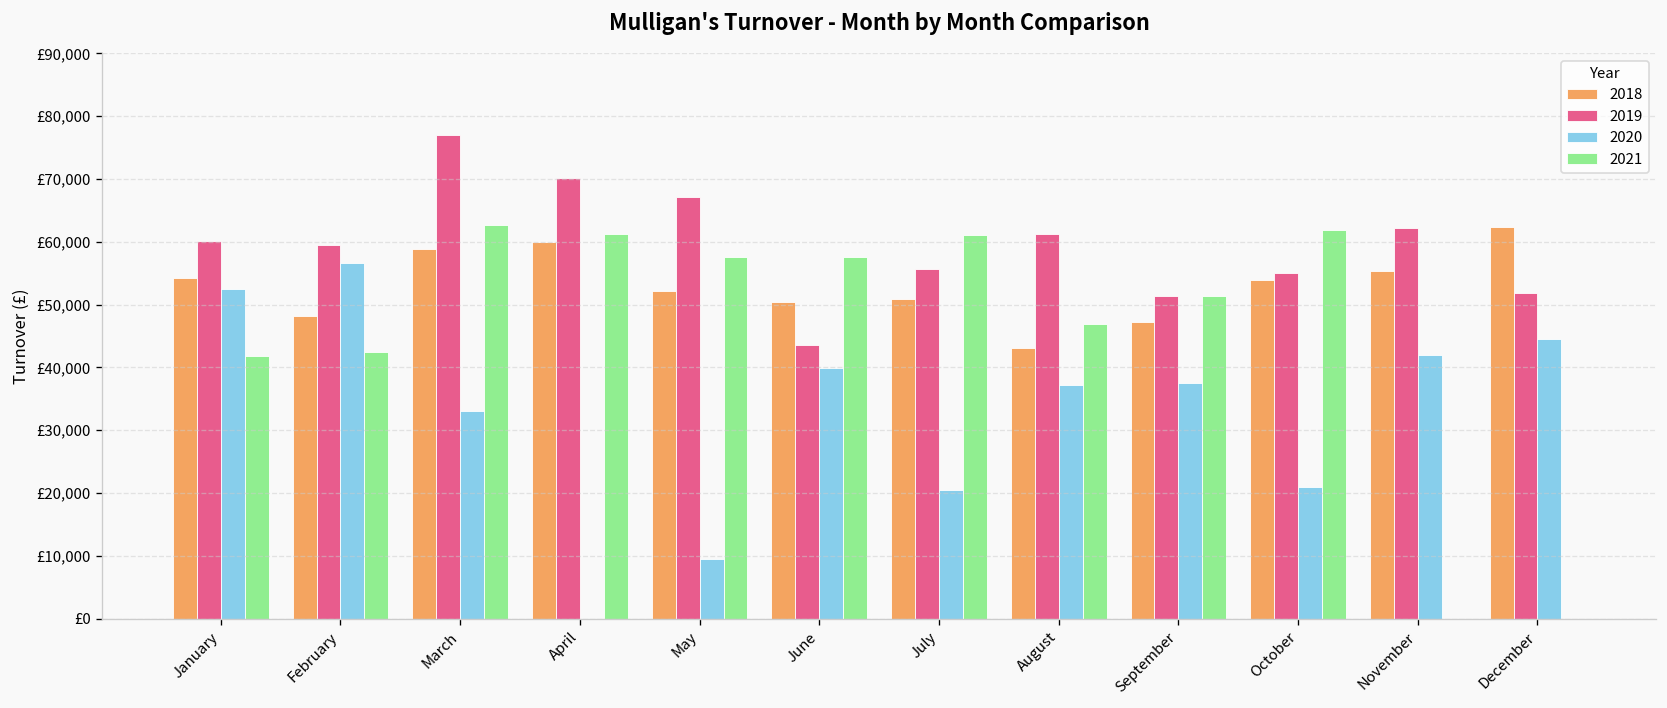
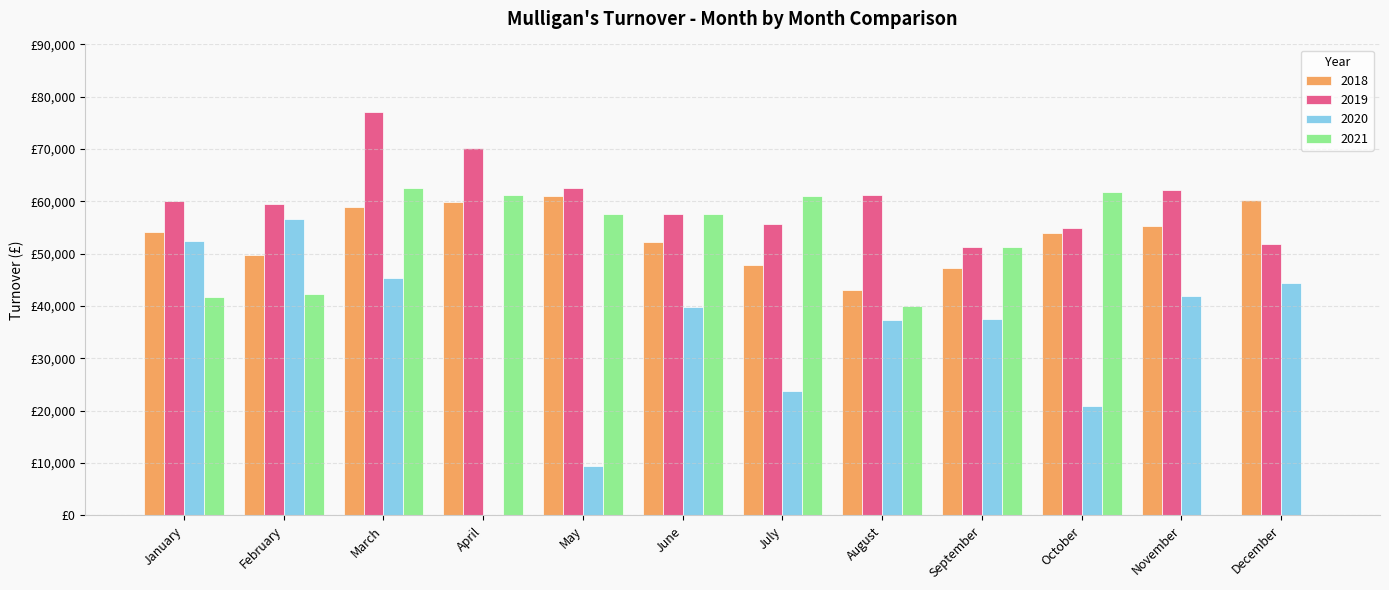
  {
    "2018": {
      "January": "£54,000",
-     "February": "£48,000",
+     "February": "£50,000",
      "March": "£59,000",
      "April": "£60,000",
-     "May": "£52,000",
-     "June": "£50,000",
-     "July": "£51,000",
+     "May": "£61,000",
+     "June": "£52,000",
+     "July": "£48,000",
      "August": "£43,000",
      "September": "£47,000",
      "October": "£54,000",
      "November": "£55,000",
-     "December": "£62,000"
+     "December": "£60,000"
    },
    "2019": {
      "January": "£60,000",
      "February": "£59,000",
      "March": "£77,000",
      "April": "£70,000",
-     "May": "£67,000",
-     "June": "£44,000",
+     "May": "£63,000",
+     "June": "£58,000",
      "July": "£56,000",
      "August": "£61,000",
      "September": "£51,000",
      "October": "£55,000",
      "November": "£62,000",
      "December": "£52,000"
    },
    "2020": {
      "January": "£53,000",
      "February": "£57,000",
-     "March": "£33,000",
+     "March": "£45,000",
      "April": "£0",
      "May": "£10,000",
      "June": "£40,000",
-     "July": "£20,000",
+     "July": "£24,000",
      "August": "£37,000",
      "September": "£37,000",
      "October": "£21,000",
      "November": "£42,000",
      "December": "£44,000"
    },
    "2021": {
      "January": "£42,000",
      "February": "£42,000",
      "March": "£63,000",
      "April": "£61,000",
      "May": "£58,000",
      "June": "£58,000",
      "July": "£61,000",
-     "August": "£47,000",
+     "August": "£40,000",
      "September": "£51,000",
      "October": "£62,000",
      "November": "£0",
      "December": "£0"
    }
  }
